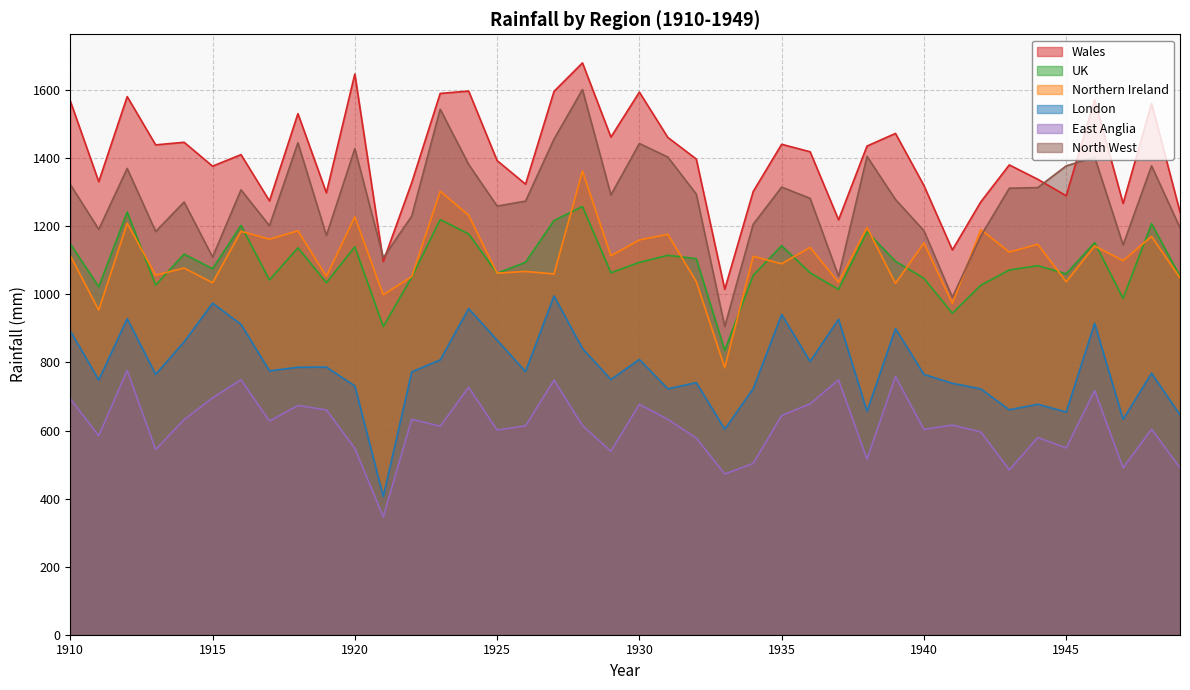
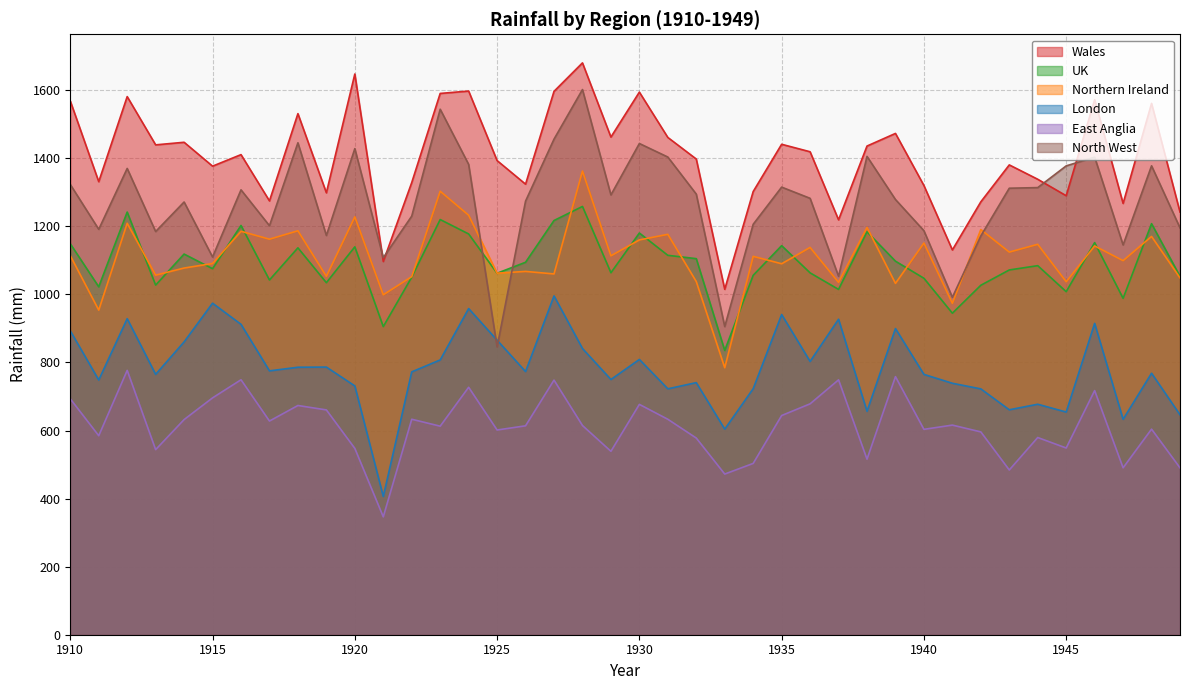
  {
    "Wales": {
      "1910": 1570,
      "1915": 1380,
      "1920": 1650,
      "1925": 1390,
      "1930": 1590,
      "1935": 1440,
      "1940": 1320,
      "1945": 1290
    },
    "UK": {
      "1910": 1150,
      "1915": 1080,
      "1920": 1140,
-     "1930": 1090,
+     "1930": 1180,
      "1935": 1140,
      "1940": 1050,
-     "1945": 1060
+     "1945": 1010
    },
    "Northern Ireland": {
      "1910": 1110,
-     "1915": 1030,
+     "1915": 1090,
      "1920": 1230,
      "1930": 1160,
      "1935": 1090,
      "1940": 1150,
      "1945": 1040
    },
    "London": {
      "1910": 890,
      "1915": 970,
      "1920": 730,
      "1925": 870,
      "1930": 810,
      "1935": 940,
      "1940": 770,
      "1945": 650
    },
    "East Anglia": {
      "1910": 690,
      "1915": 700,
      "1920": 550,
      "1925": 600,
      "1930": 680,
      "1935": 640,
      "1940": 600,
      "1945": 550
    },
    "North West": {
      "1910": 1320,
      "1915": 1110,
      "1920": 1430,
-     "1925": 1260,
+     "1925": 850,
      "1930": 1440,
      "1935": 1320,
      "1940": 1190,
      "1945": 1380
    }
  }
